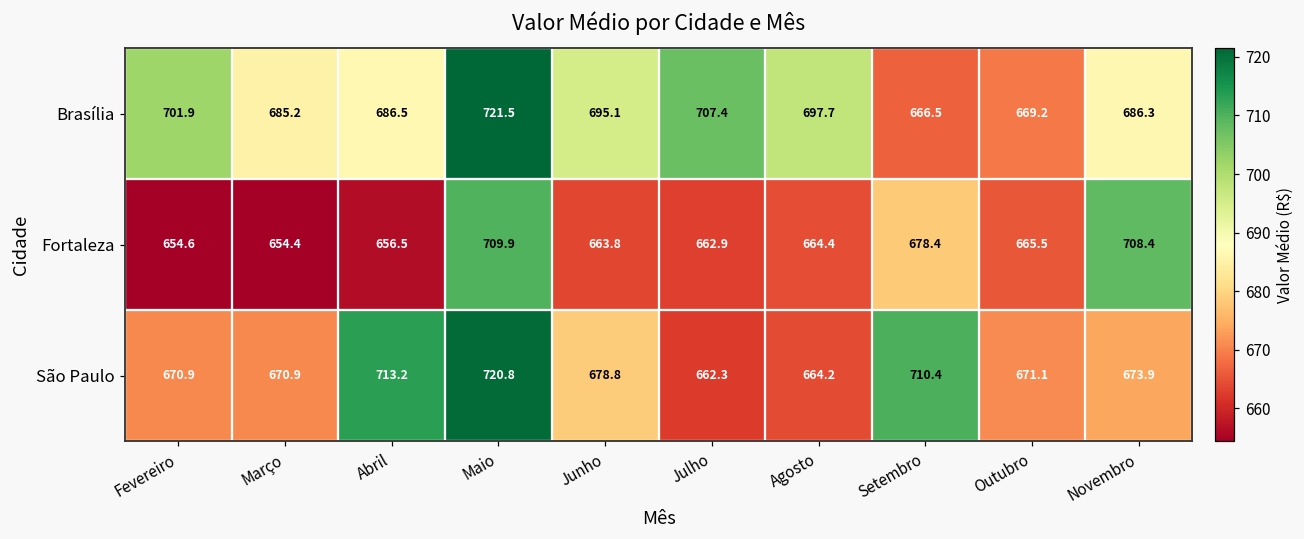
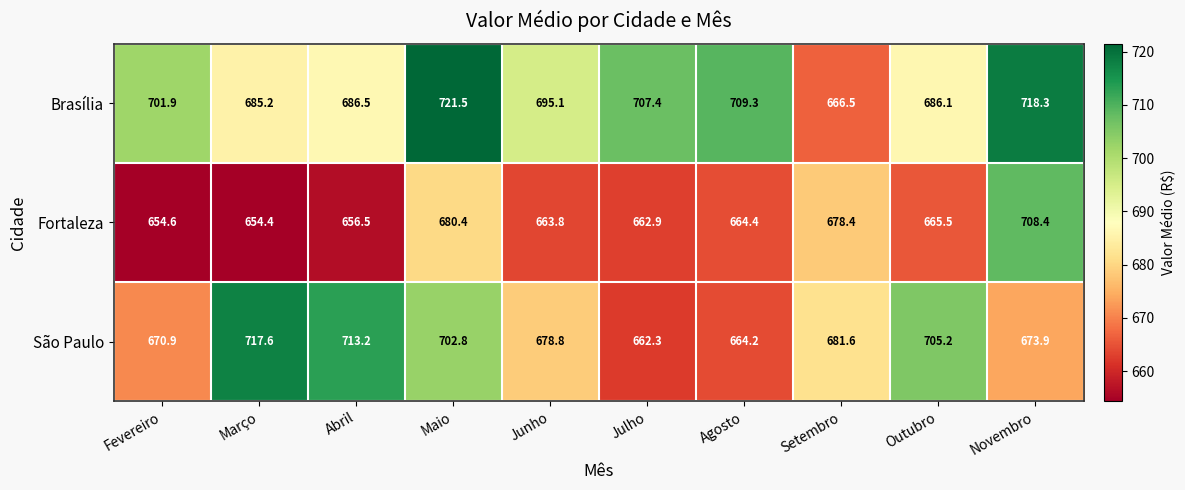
  {
    "Brasília": {
      "Fevereiro": 701.9,
      "Março": 685.2,
      "Abril": 686.5,
      "Maio": 721.5,
      "Junho": 695.1,
      "Julho": 707.4,
-     "Agosto": 697.7,
+     "Agosto": 709.3,
      "Setembro": 666.5,
-     "Outubro": 669.2,
-     "Novembro": 686.3
+     "Outubro": 686.1,
+     "Novembro": 718.3
    },
    "Fortaleza": {
      "Fevereiro": 654.6,
      "Março": 654.4,
      "Abril": 656.5,
-     "Maio": 709.9,
+     "Maio": 680.4,
      "Junho": 663.8,
      "Julho": 662.9,
      "Agosto": 664.4,
      "Setembro": 678.4,
      "Outubro": 665.5,
      "Novembro": 708.4
    },
    "São Paulo": {
      "Fevereiro": 670.9,
-     "Março": 670.9,
+     "Março": 717.6,
      "Abril": 713.2,
-     "Maio": 720.8,
+     "Maio": 702.8,
      "Junho": 678.8,
      "Julho": 662.3,
      "Agosto": 664.2,
-     "Setembro": 710.4,
-     "Outubro": 671.1,
+     "Setembro": 681.6,
+     "Outubro": 705.2,
      "Novembro": 673.9
    }
  }
